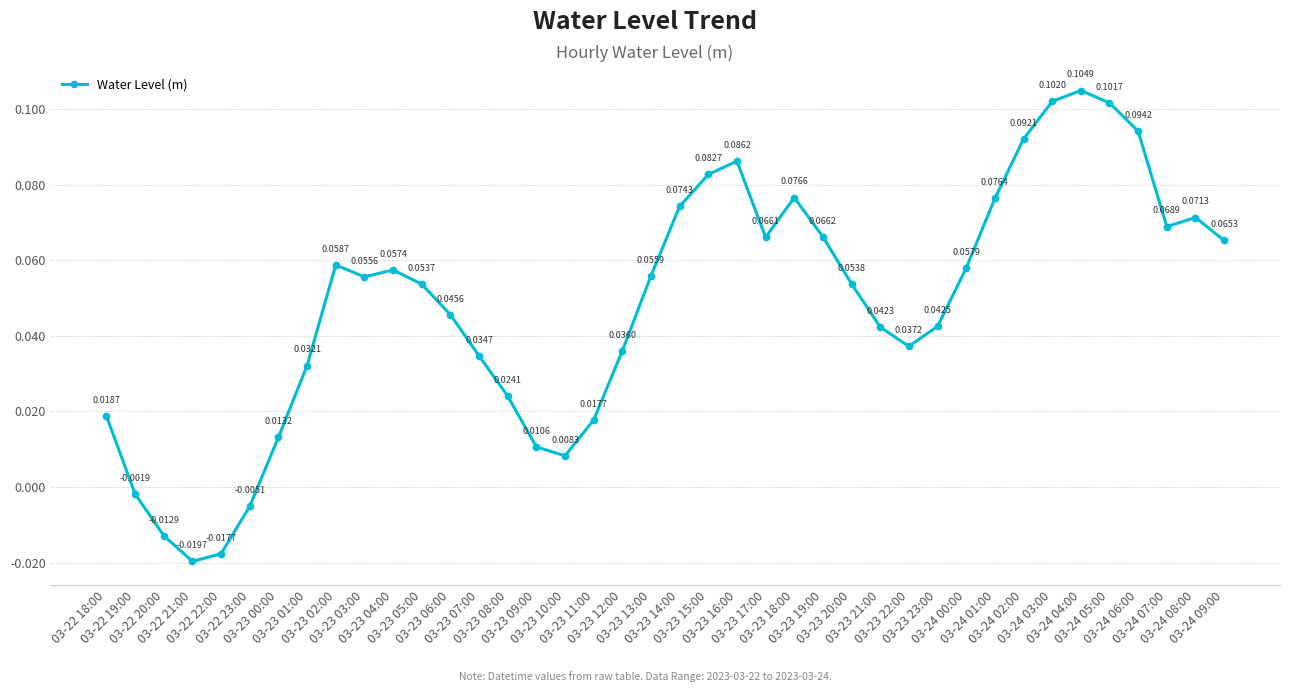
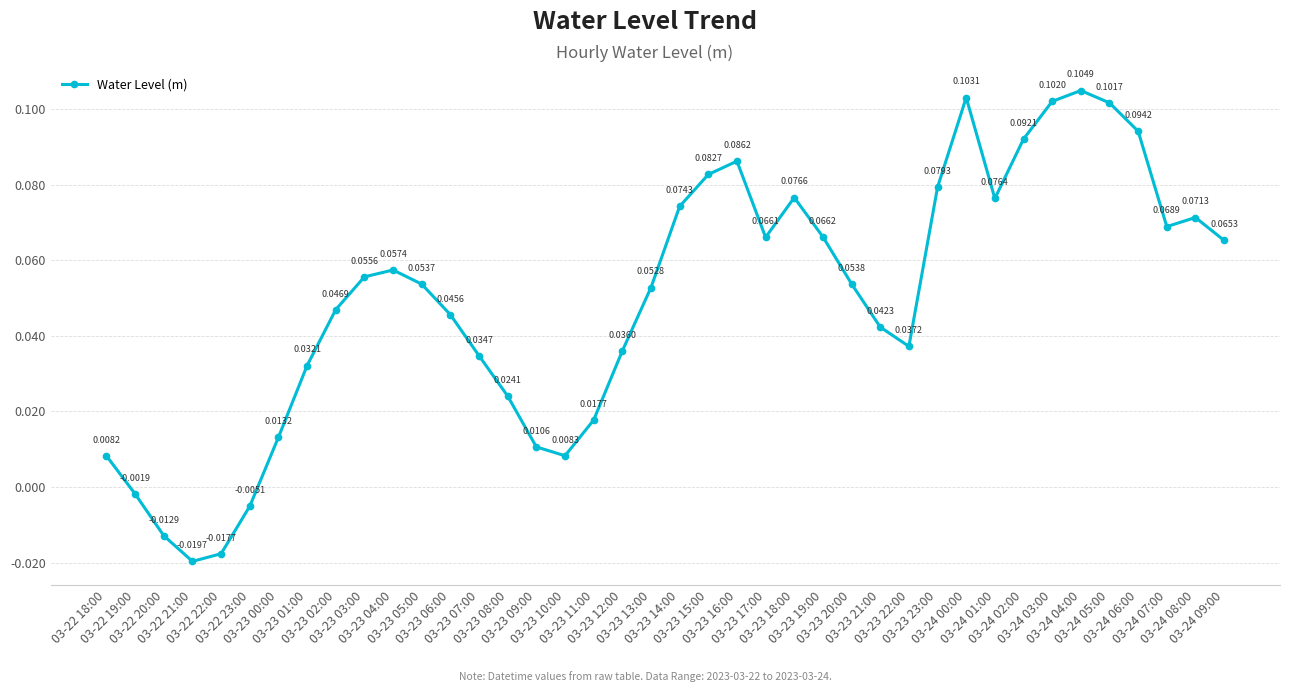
  {
-   "03-22 18:00": 0.0187,
+   "03-22 18:00": 0.0082,
    "03-22 19:00": -0.0019,
    "03-22 20:00": -0.0129,
    "03-22 21:00": -0.0197,
    "03-22 22:00": -0.0177,
    "03-22 23:00": -0.0051,
    "03-23 00:00": 0.0132,
    "03-23 01:00": 0.0321,
-   "03-23 02:00": 0.0587,
+   "03-23 02:00": 0.0469,
    "03-23 03:00": 0.0556,
    "03-23 04:00": 0.0574,
    "03-23 05:00": 0.0537,
    "03-23 06:00": 0.0456,
    "03-23 07:00": 0.0347,
    "03-23 08:00": 0.0241,
    "03-23 09:00": 0.0106,
    "03-23 10:00": 0.0083,
    "03-23 11:00": 0.0177,
    "03-23 12:00": 0.0360,
-   "03-23 13:00": 0.0559,
+   "03-23 13:00": 0.0528,
    "03-23 14:00": 0.0743,
    "03-23 15:00": 0.0827,
    "03-23 16:00": 0.0862,
    "03-23 17:00": 0.0661,
    "03-23 18:00": 0.0766,
    "03-23 19:00": 0.0662,
    "03-23 20:00": 0.0538,
    "03-23 21:00": 0.0423,
    "03-23 22:00": 0.0372,
-   "03-23 23:00": 0.0425,
-   "03-24 00:00": 0.0579,
+   "03-23 23:00": 0.0793,
+   "03-24 00:00": 0.1031,
    "03-24 01:00": 0.0764,
    "03-24 02:00": 0.0921,
    "03-24 03:00": 0.1020,
    "03-24 04:00": 0.1049,
    "03-24 05:00": 0.1017,
    "03-24 06:00": 0.0942,
    "03-24 07:00": 0.0689,
    "03-24 08:00": 0.0713,
    "03-24 09:00": 0.0653
  }
